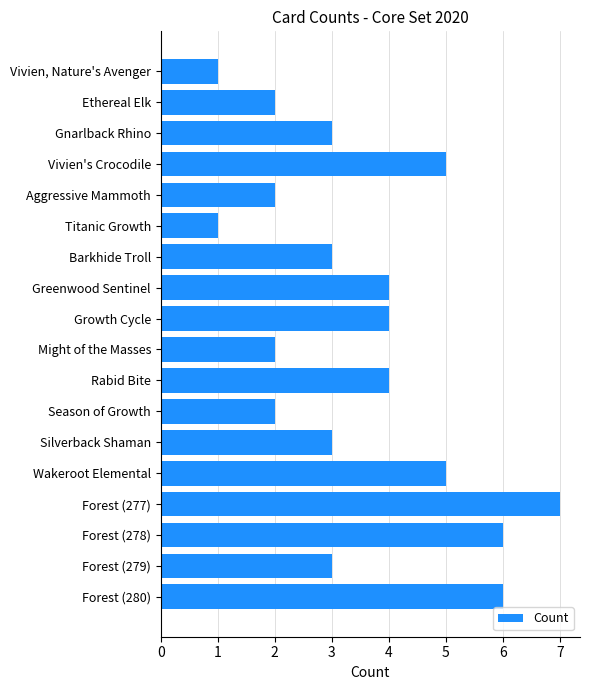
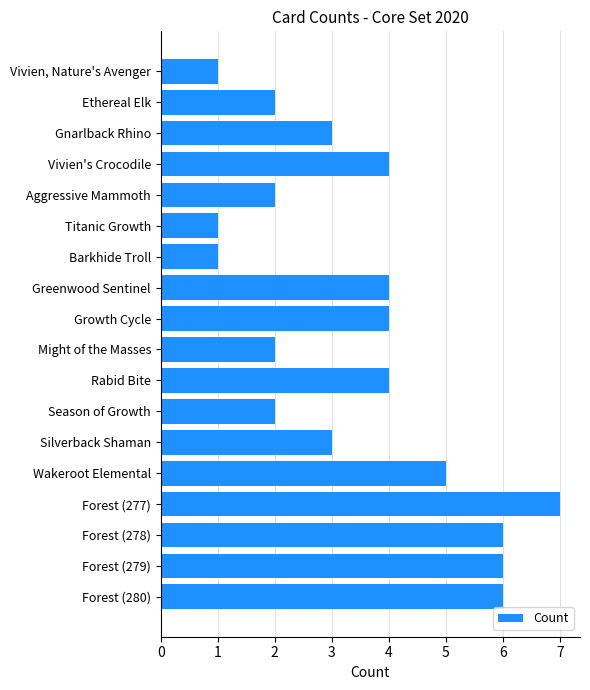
  {
    "Vivien, Nature's Avenger": 1,
    "Ethereal Elk": 2,
    "Gnarlback Rhino": 3,
-   "Vivien's Crocodile": 5,
+   "Vivien's Crocodile": 4,
    "Aggressive Mammoth": 2,
    "Titanic Growth": 1,
-   "Barkhide Troll": 3,
+   "Barkhide Troll": 1,
    "Greenwood Sentinel": 4,
    "Growth Cycle": 4,
    "Might of the Masses": 2,
    "Rabid Bite": 4,
    "Season of Growth": 2,
    "Silverback Shaman": 3,
    "Wakeroot Elemental": 5,
    "Forest (277)": 7,
    "Forest (278)": 6,
-   "Forest (279)": 3,
+   "Forest (279)": 6,
    "Forest (280)": 6
  }
